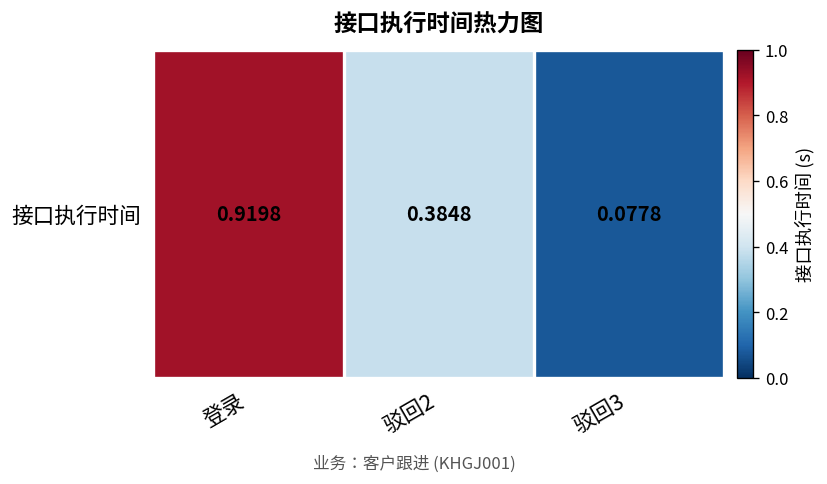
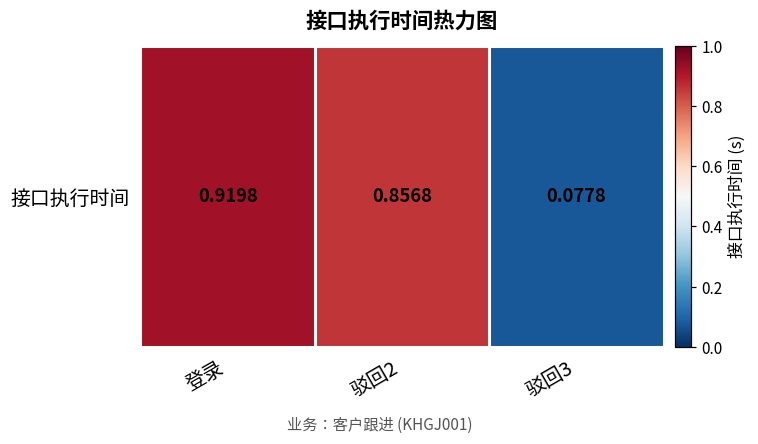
  {
    "接口执行时间": {
      "登录": 0.9198,
-     "驳回2": 0.3848,
+     "驳回2": 0.8568,
      "驳回3": 0.0778
    }
  }
